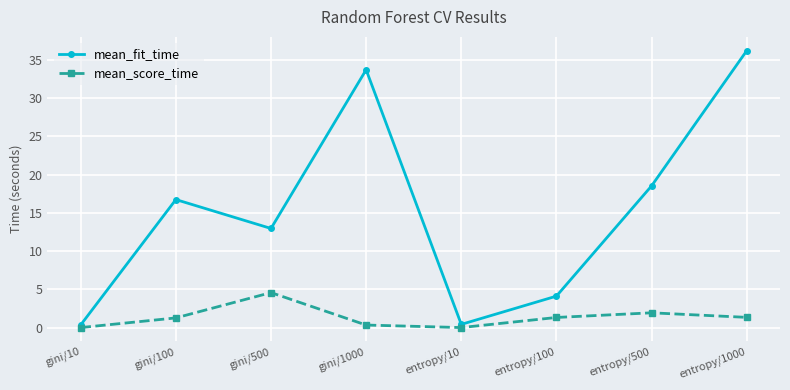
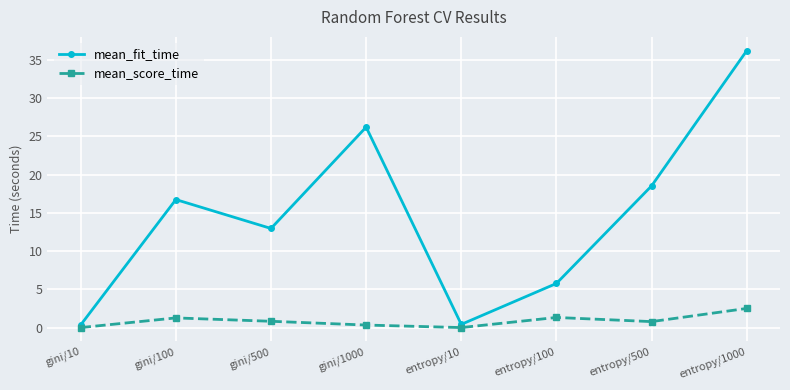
  {
    "mean_fit_time": {
      "gini/10": 0,
      "gini/100": 17,
      "gini/500": 13,
-     "gini/1000": 34,
+     "gini/1000": 26,
      "entropy/10": 0,
-     "entropy/100": 4,
+     "entropy/100": 6,
      "entropy/500": 19,
      "entropy/1000": 36
    },
    "mean_score_time": {
      "gini/10": 0,
      "gini/100": 1,
-     "gini/500": 5,
+     "gini/500": 1,
      "gini/1000": 0,
      "entropy/10": 0,
      "entropy/100": 1,
-     "entropy/500": 2,
-     "entropy/1000": 1
+     "entropy/500": 1,
+     "entropy/1000": 3
    }
  }
